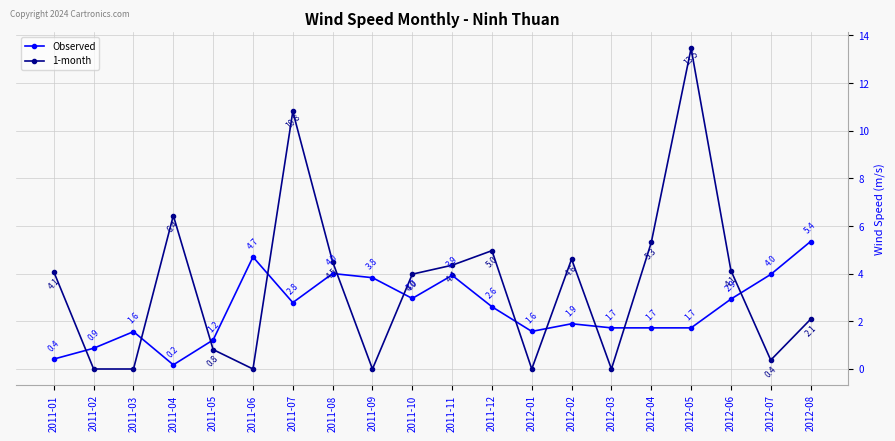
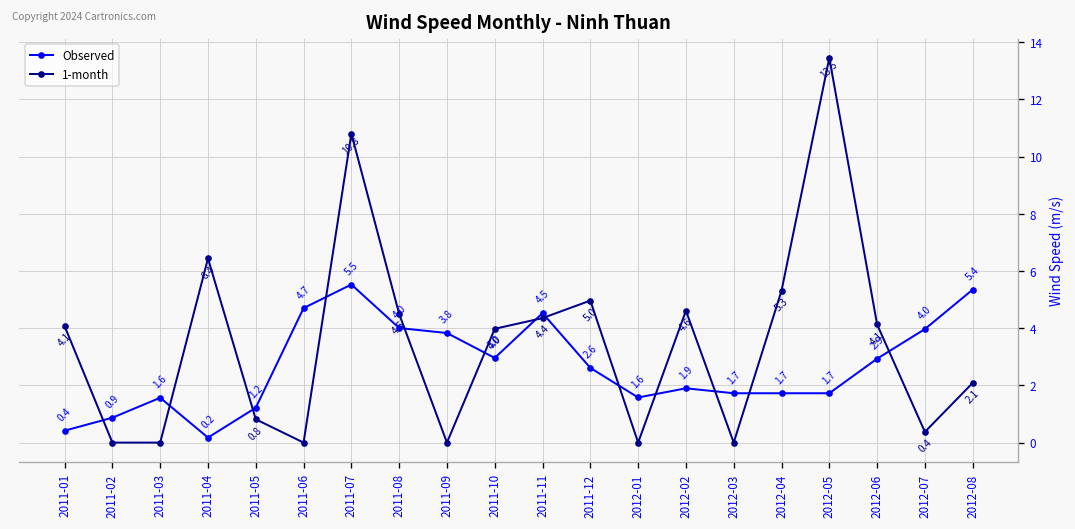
  {
    "Observed": {
      "2011-01": 0.4,
      "2011-02": 0.9,
      "2011-03": 1.6,
      "2011-04": 0.2,
      "2011-05": 1.2,
      "2011-06": 4.7,
-     "2011-07": 2.8,
+     "2011-07": 5.5,
      "2011-09": 3.8,
-     "2011-11": 3.9,
+     "2011-11": 4.5,
      "2011-12": 2.6,
      "2012-01": 1.6,
      "2012-02": 1.9,
      "2012-03": 1.7,
      "2012-04": 1.7,
      "2012-05": 1.7,
      "2012-07": 4.0,
      "2012-08": 5.4
    },
    "1-month": {
      "2011-01": 4.1,
      "2011-04": 6.4,
      "2011-05": 0.8,
      "2011-07": 10.8,
      "2011-12": 5.0,
      "2012-02": 4.6,
      "2012-04": 5.3,
      "2012-05": 13.5,
      "2012-07": 0.4,
      "2012-08": 2.1
    }
  }
